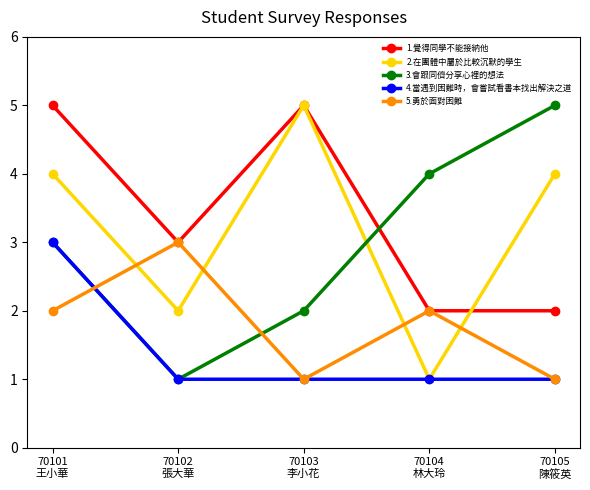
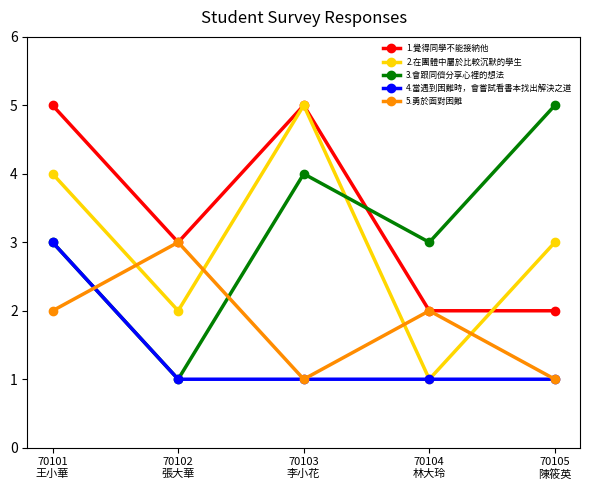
  {
    "1.覺得同學不能接納他": {
      "70101 王小華": 5,
      "70105 陳筱英": 2
    },
    "2.在團體中屬於比較沉默的學生": {
      "70101 王小華": 4,
      "70102 張大華": 2,
-     "70105 陳筱英": 4
+     "70105 陳筱英": 3
    },
    "3.會跟同儕分享心裡的想法": {
-     "70103 李小花": 2,
-     "70104 林大玲": 4,
+     "70103 李小花": 4,
+     "70104 林大玲": 3,
      "70105 陳筱英": 5
    },
    "5.勇於面對困難": {
      "70101 王小華": 2
    }
  }
